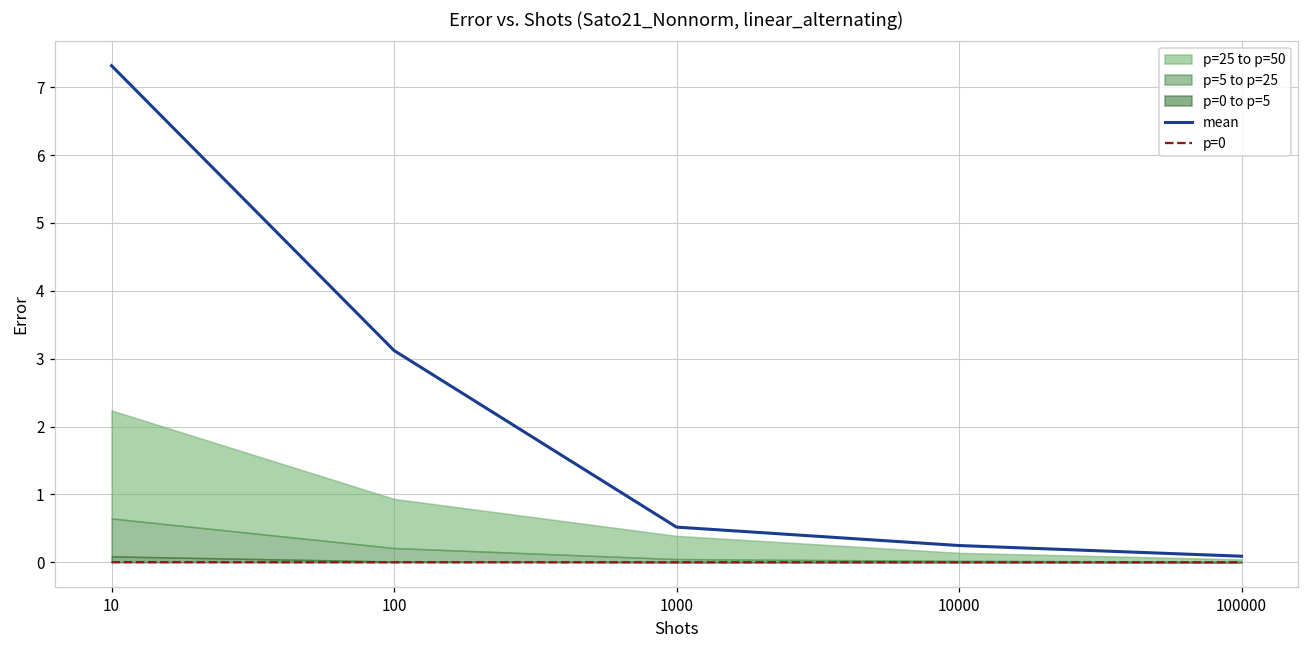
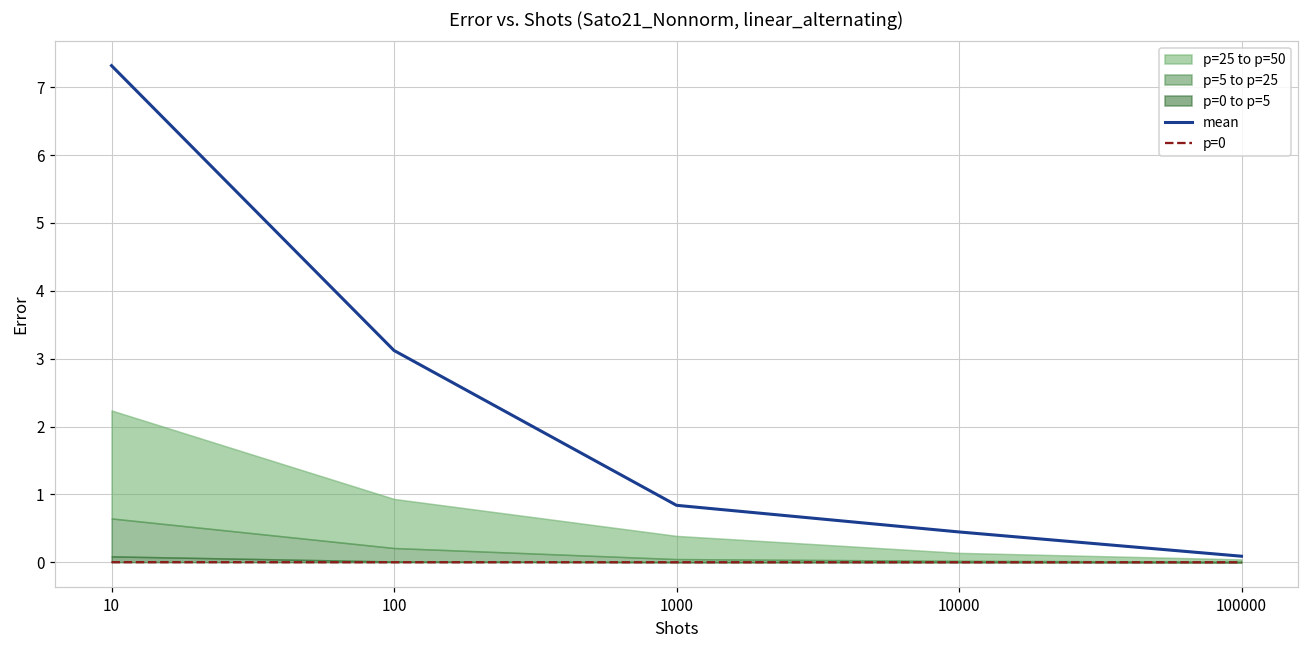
  {
    "mean": {
      "10": 7.3,
      "100": 3.1,
-     "1000": 0.5,
-     "10000": 0.2,
+     "1000": 0.8,
+     "10000": 0.4,
      "100000": 0.1
    },
    "p=0": {
      "10": 0.0
    }
  }
